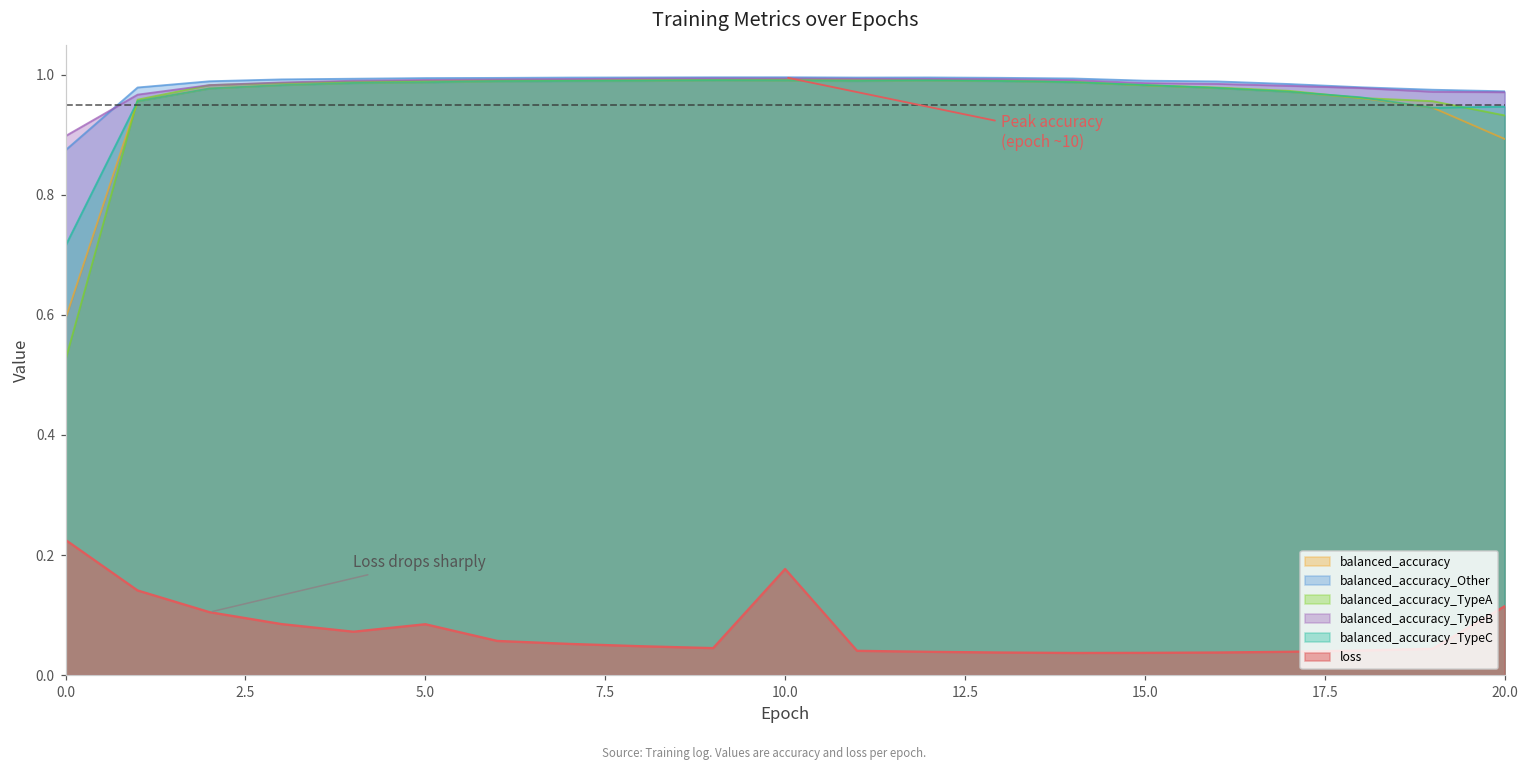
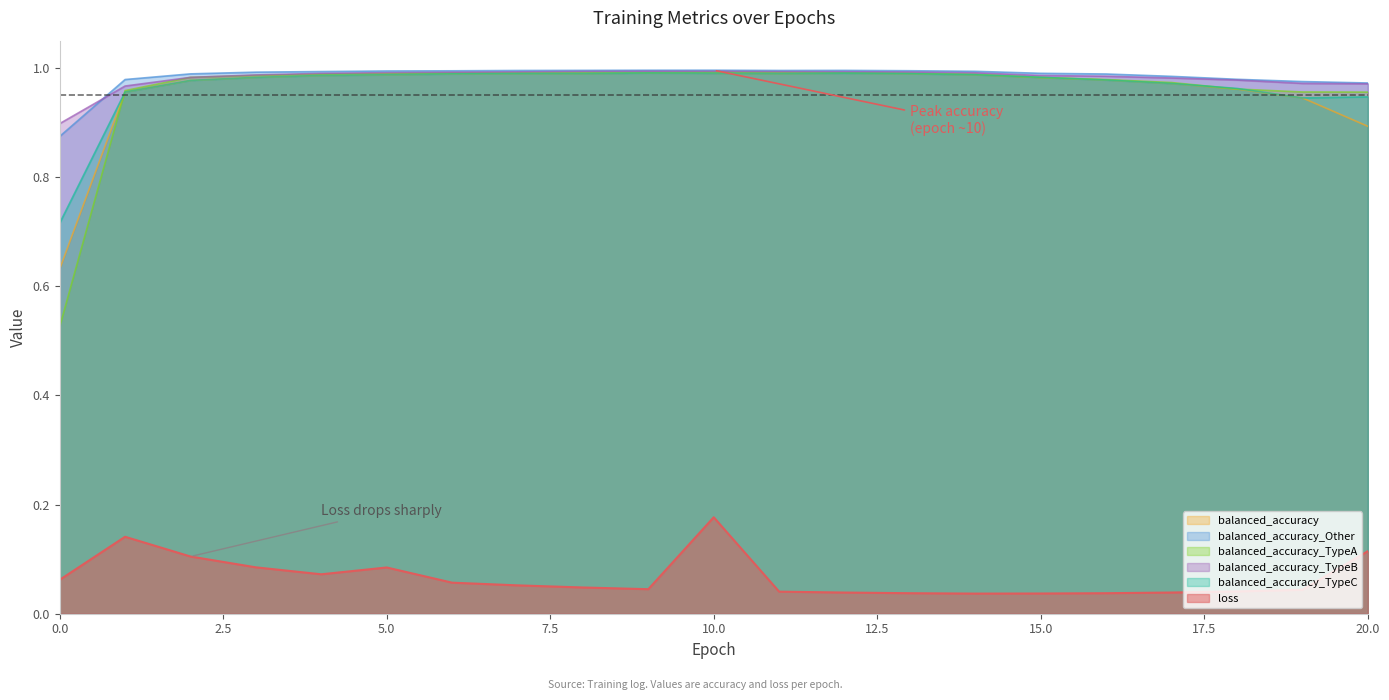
  {
    "balanced_accuracy": {
-     "0.0": 0.59,
+     "0.0": 0.63,
      "20.0": 0.89
    },
    "balanced_accuracy_TypeA": {
      "0.0": 0.53,
-     "20.0": 0.93
+     "20.0": 0.96
    },
    "loss": {
-     "0.0": 0.23,
+     "0.0": 0.06,
      "5.0": 0.08,
      "10.0": 0.18,
      "15.0": 0.04,
      "20.0": 0.11
    }
  }
